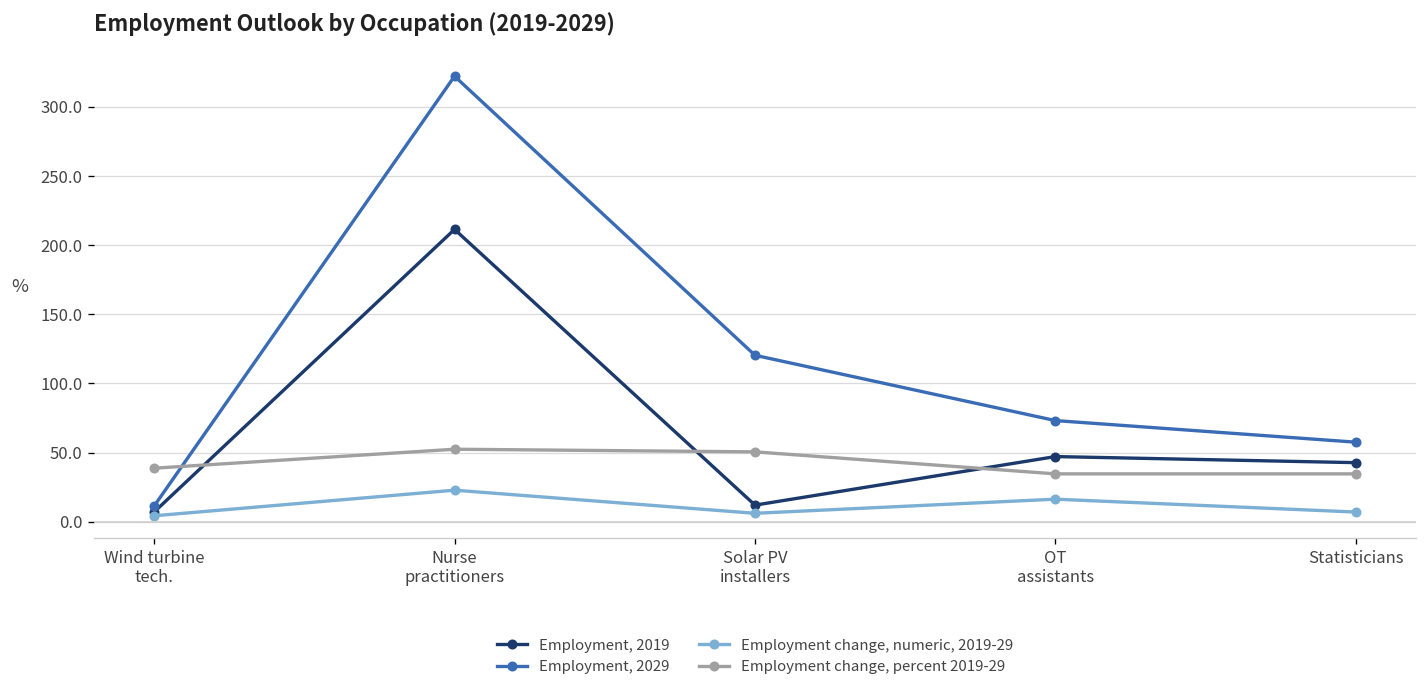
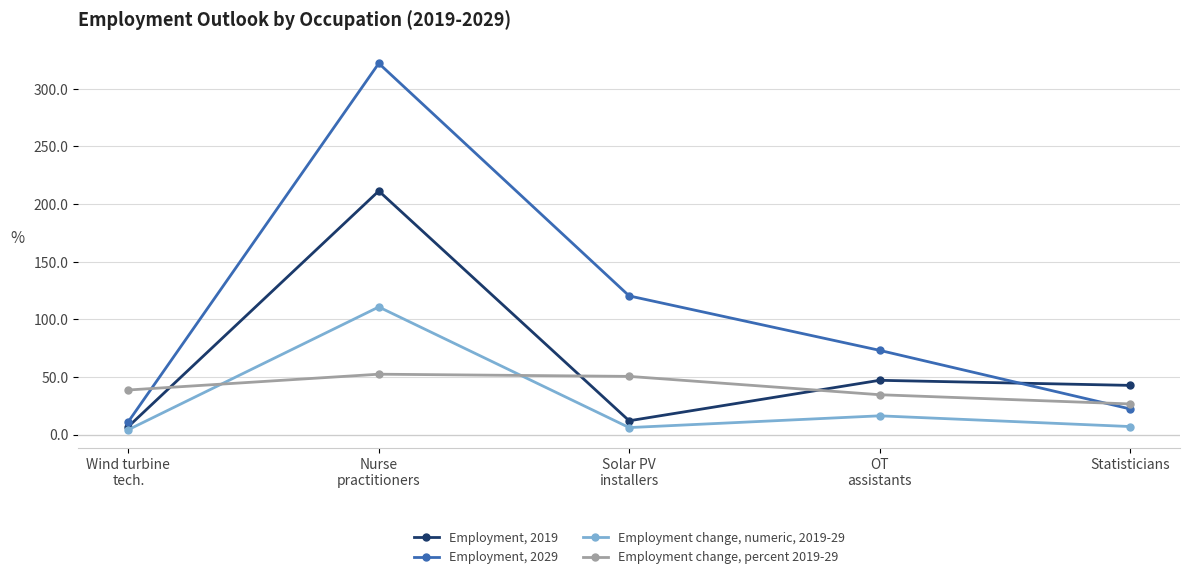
  {
    "Employment, 2019": {
      "Wind turbine tech.": 7,
      "Nurse practitioners": 211,
      "Solar PV installers": 12,
      "OT assistants": 47,
      "Statisticians": 43
    },
    "Employment, 2029": {
      "Wind turbine tech.": 11,
      "Nurse practitioners": 322,
      "Solar PV installers": 120,
      "OT assistants": 73,
-     "Statisticians": 58
+     "Statisticians": 22
    },
    "Employment change, numeric, 2019-29": {
      "Wind turbine tech.": 4,
-     "Nurse practitioners": 23,
+     "Nurse practitioners": 111,
      "Solar PV installers": 6,
      "OT assistants": 16,
      "Statisticians": 7
    },
    "Employment change, percent 2019-29": {
      "Wind turbine tech.": 39,
      "Nurse practitioners": 52,
      "Solar PV installers": 51,
      "OT assistants": 35,
-     "Statisticians": 35
+     "Statisticians": 27
    }
  }
